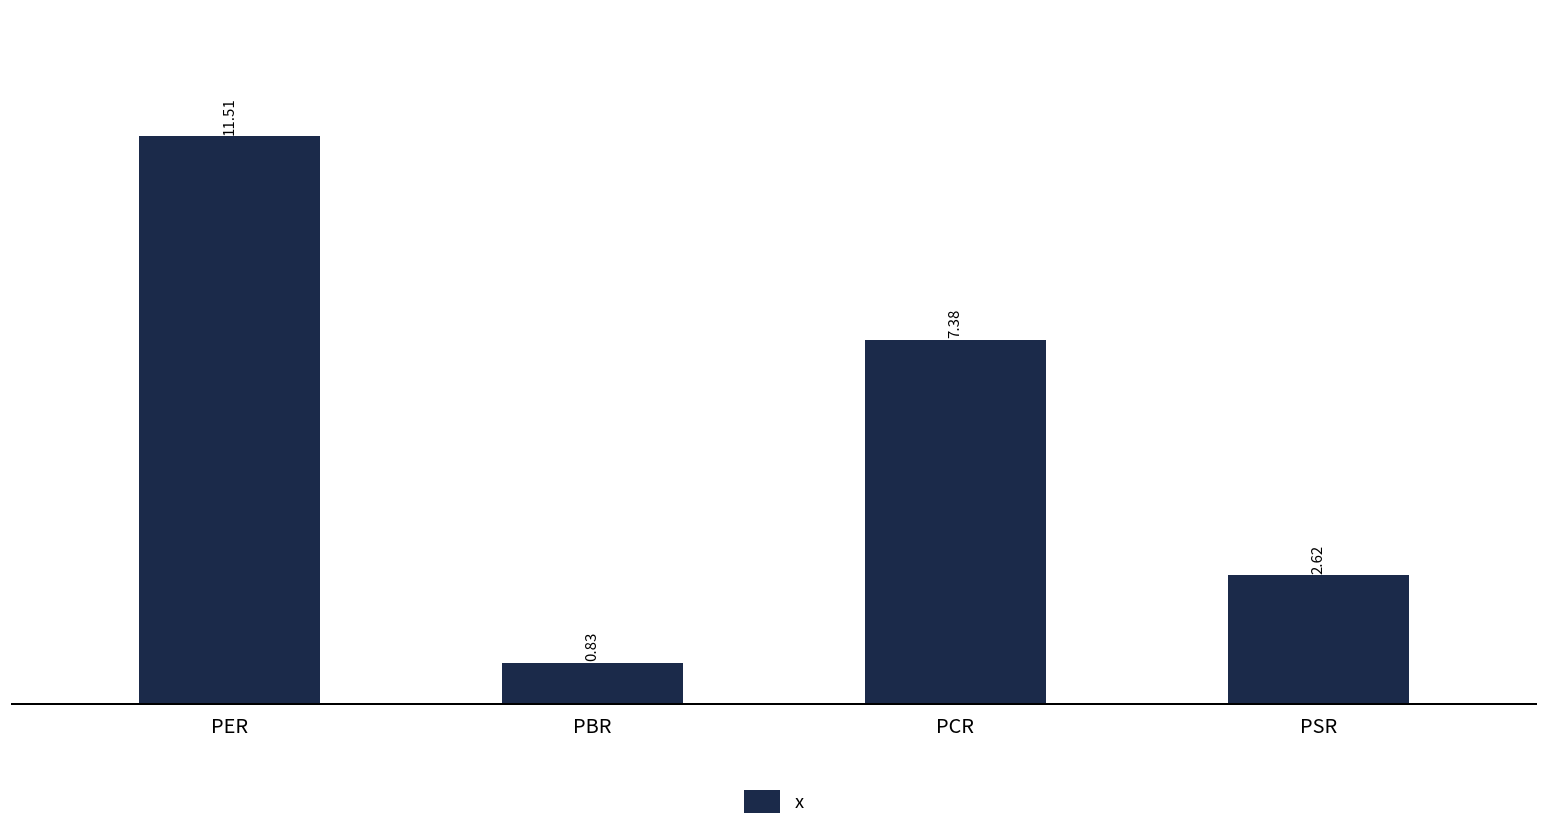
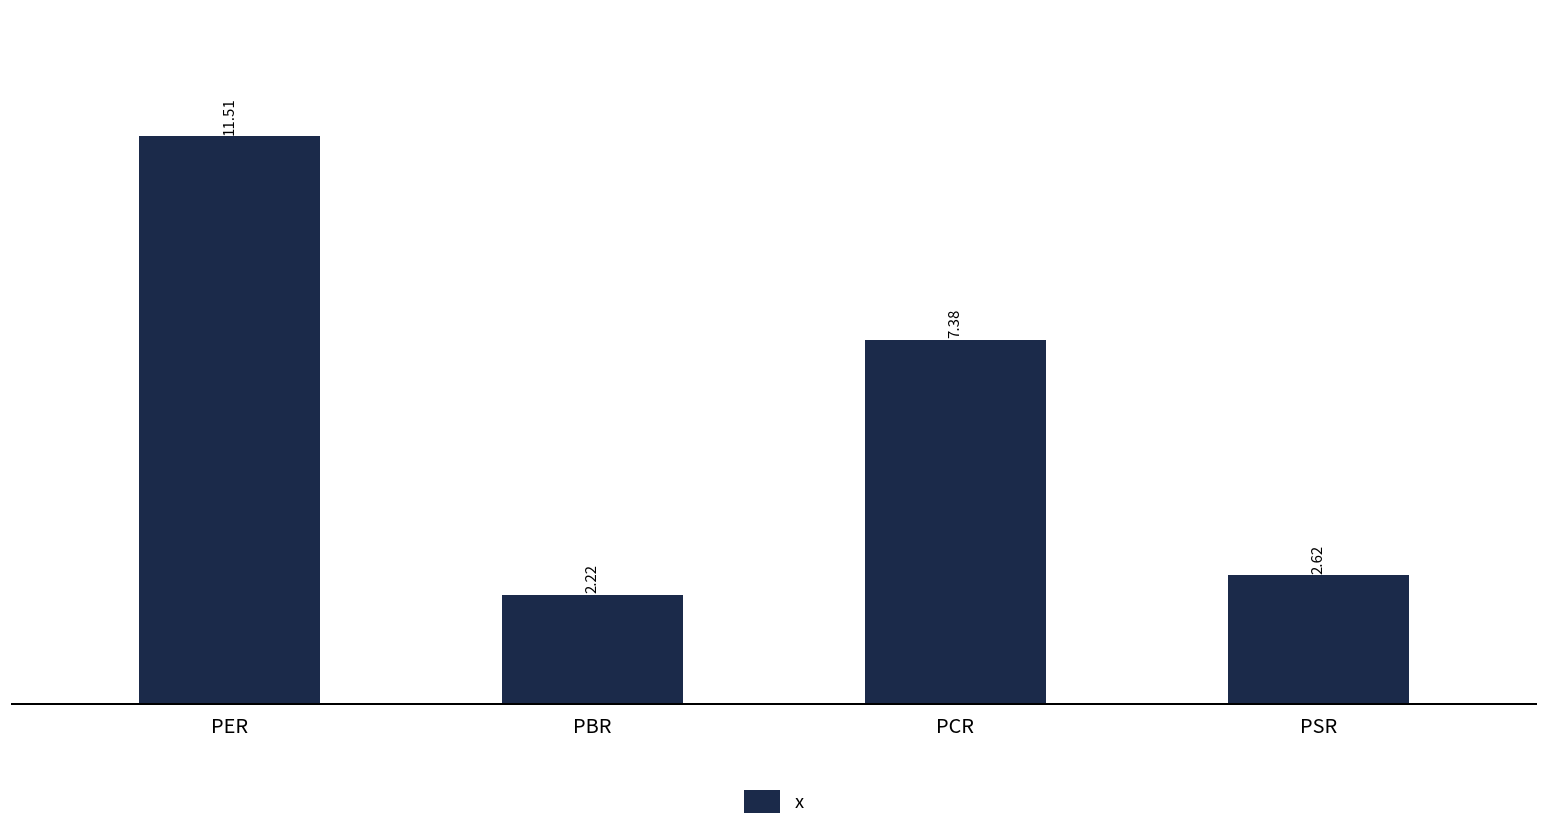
  {
    "PER": 11.51,
-   "PBR": 0.83,
+   "PBR": 2.22,
    "PCR": 7.38,
    "PSR": 2.62
  }
